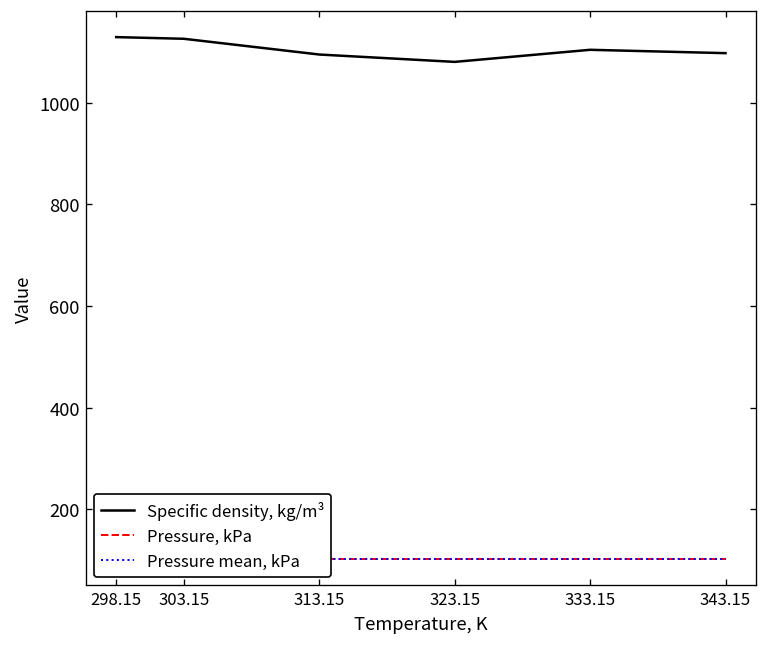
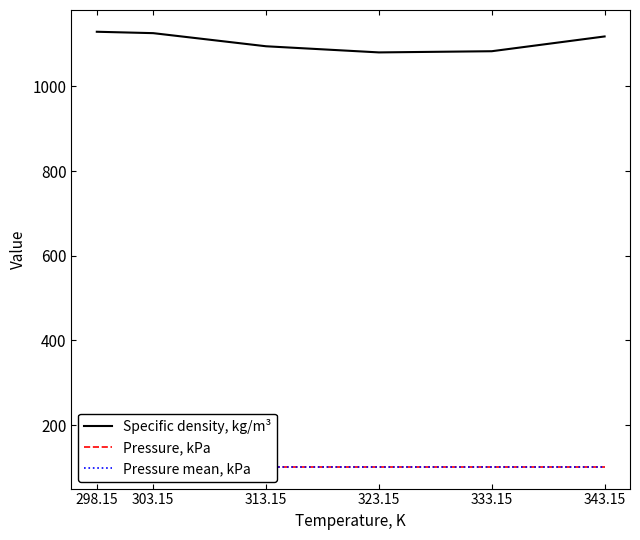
  {
    "Specific density, kg/m³": {
      "298.15": 1130,
      "303.15": 1130,
      "313.15": 1100,
      "323.15": 1080,
-     "333.15": 1100,
-     "343.15": 1100
+     "333.15": 1080,
+     "343.15": 1120
    },
    "Pressure mean, kPa": {
      "323.15": 100,
      "333.15": 100,
      "343.15": 100
    }
  }
